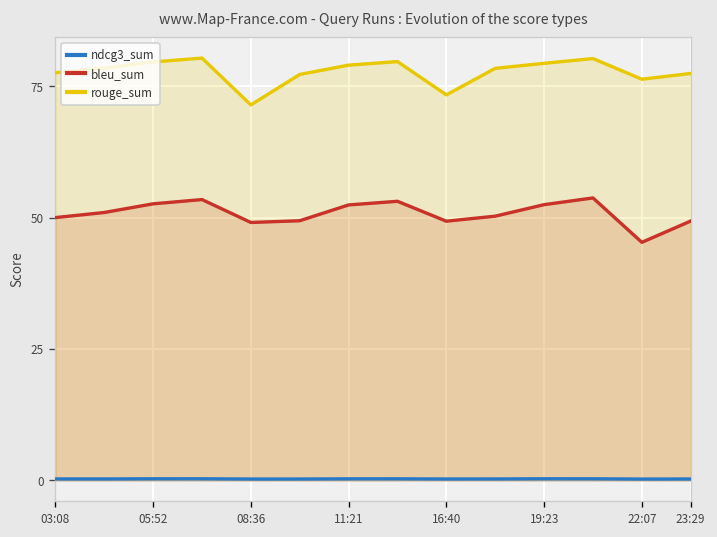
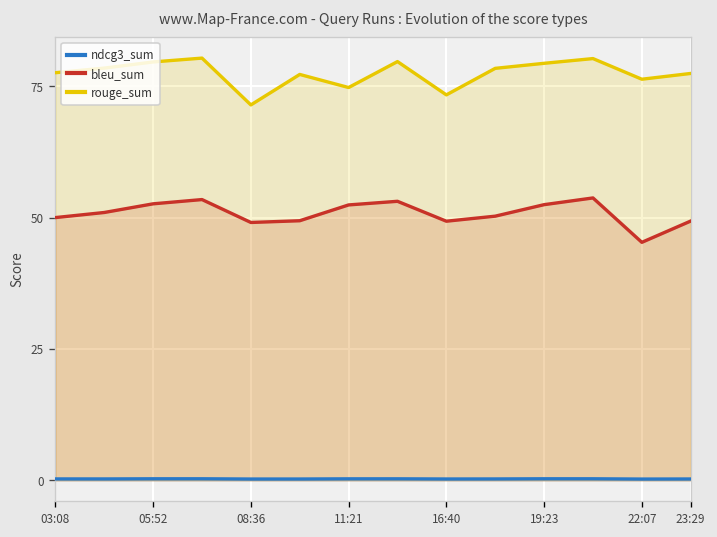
  {
    "ndcg3_sum": {
      "03:08": 0,
      "05:52": 0,
      "08:36": 0,
      "11:21": 0,
      "16:40": 0,
      "19:23": 0,
      "22:07": 0,
      "23:29": 0
    },
    "bleu_sum": {
      "03:08": 50,
      "05:52": 53,
      "08:36": 49,
      "11:21": 52,
      "16:40": 49,
      "19:23": 52,
      "22:07": 45,
      "23:29": 49
    },
    "rouge_sum": {
      "03:08": 78,
      "08:36": 71,
-     "11:21": 79,
+     "11:21": 75,
      "16:40": 73,
      "19:23": 79,
      "22:07": 76,
      "23:29": 77
    }
  }
